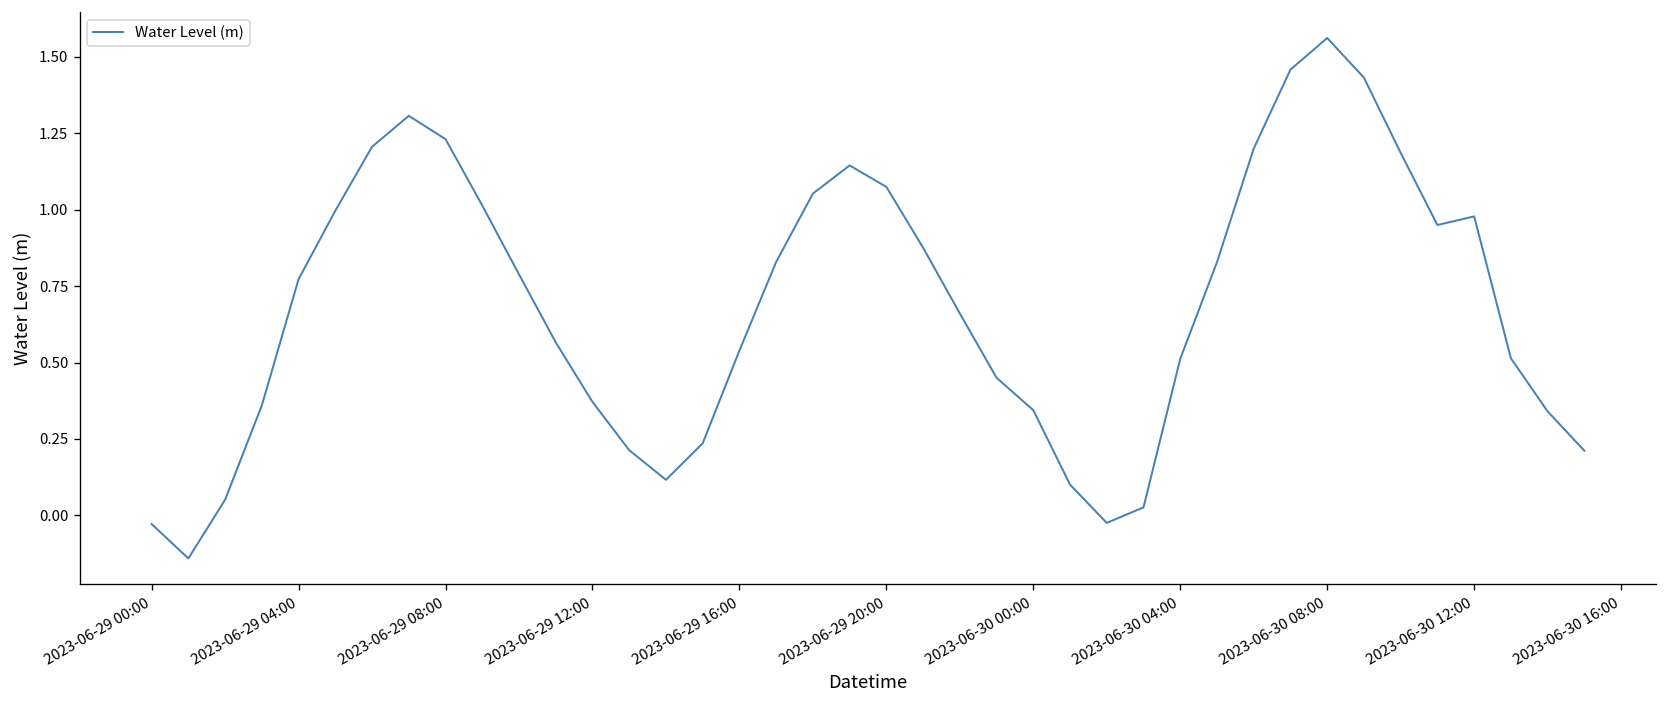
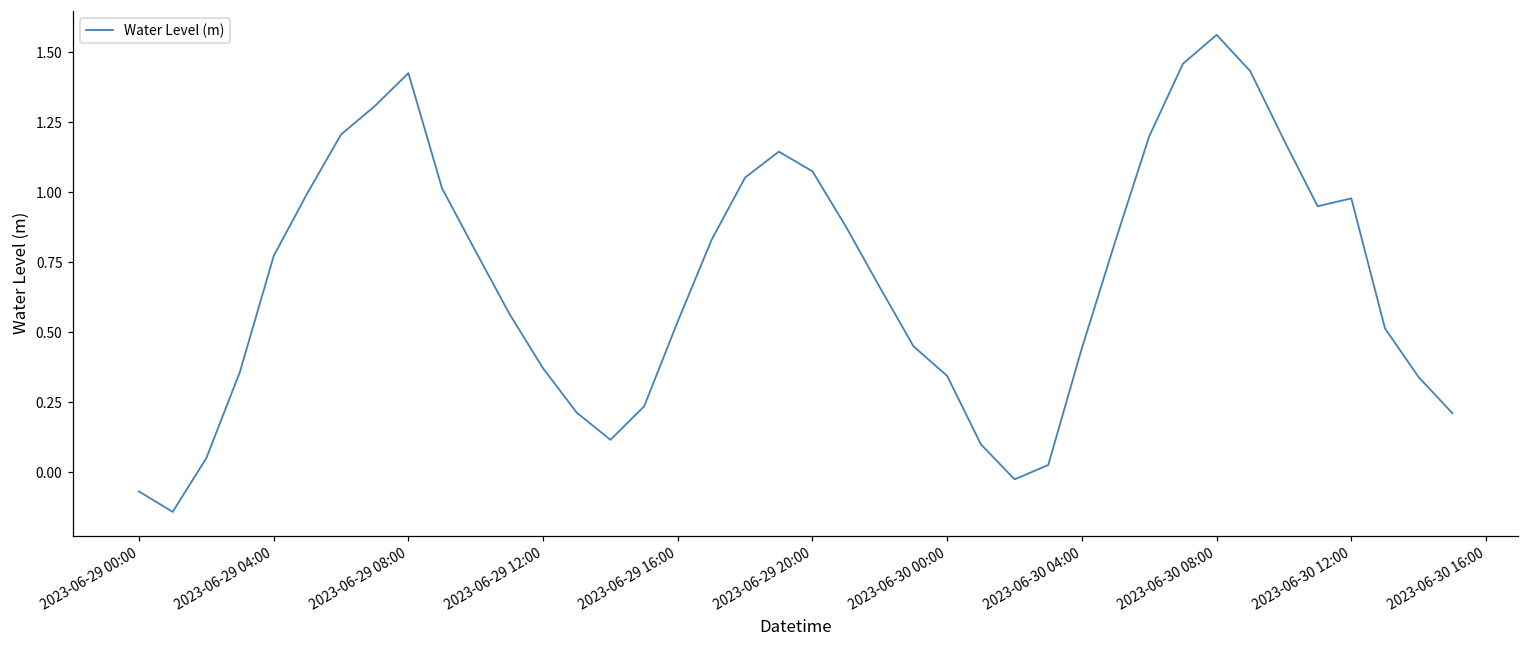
  {
-   "2023-06-29 00:00": -0.03,
+   "2023-06-29 00:00": -0.07,
    "2023-06-29 04:00": 0.77,
-   "2023-06-29 08:00": 1.23,
+   "2023-06-29 08:00": 1.42,
    "2023-06-29 12:00": 0.37,
    "2023-06-29 16:00": 0.54,
    "2023-06-29 20:00": 1.07,
    "2023-06-30 00:00": 0.34,
-   "2023-06-30 04:00": 0.51,
+   "2023-06-30 04:00": 0.44,
    "2023-06-30 08:00": 1.56,
    "2023-06-30 12:00": 0.98
  }
